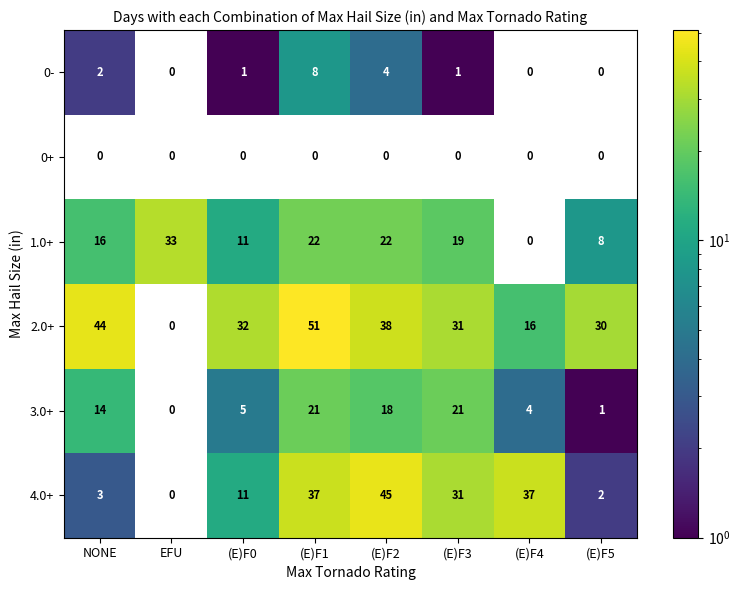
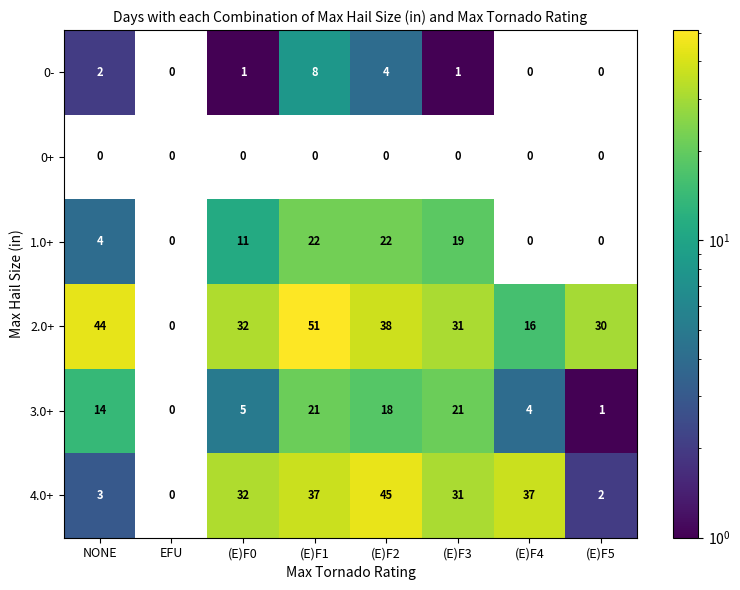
  {
    "0-": {
      "NONE": 2,
      "EFU": 0,
      "(E)F0": 1,
      "(E)F1": 8,
      "(E)F2": 4,
      "(E)F3": 1,
      "(E)F4": 0,
      "(E)F5": 0
    },
    "0+": {
      "NONE": 0,
      "EFU": 0,
      "(E)F0": 0,
      "(E)F1": 0,
      "(E)F2": 0,
      "(E)F3": 0,
      "(E)F4": 0,
      "(E)F5": 0
    },
    "1.0+": {
-     "NONE": 16,
-     "EFU": 33,
+     "NONE": 4,
+     "EFU": 0,
      "(E)F0": 11,
      "(E)F1": 22,
      "(E)F2": 22,
      "(E)F3": 19,
      "(E)F4": 0,
-     "(E)F5": 8
+     "(E)F5": 0
    },
    "2.0+": {
      "NONE": 44,
      "EFU": 0,
      "(E)F0": 32,
      "(E)F1": 51,
      "(E)F2": 38,
      "(E)F3": 31,
      "(E)F4": 16,
      "(E)F5": 30
    },
    "3.0+": {
      "NONE": 14,
      "EFU": 0,
      "(E)F0": 5,
      "(E)F1": 21,
      "(E)F2": 18,
      "(E)F3": 21,
      "(E)F4": 4,
      "(E)F5": 1
    },
    "4.0+": {
      "NONE": 3,
      "EFU": 0,
-     "(E)F0": 11,
+     "(E)F0": 32,
      "(E)F1": 37,
      "(E)F2": 45,
      "(E)F3": 31,
      "(E)F4": 37,
      "(E)F5": 2
    }
  }
